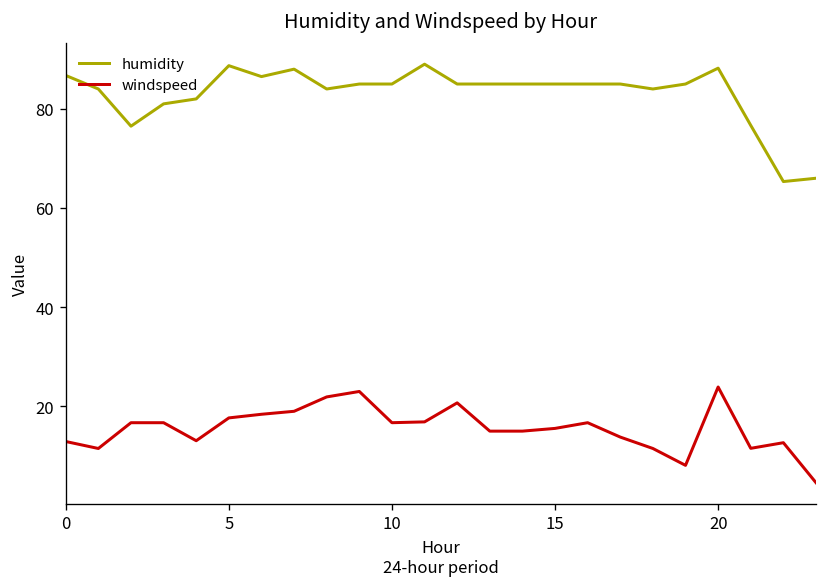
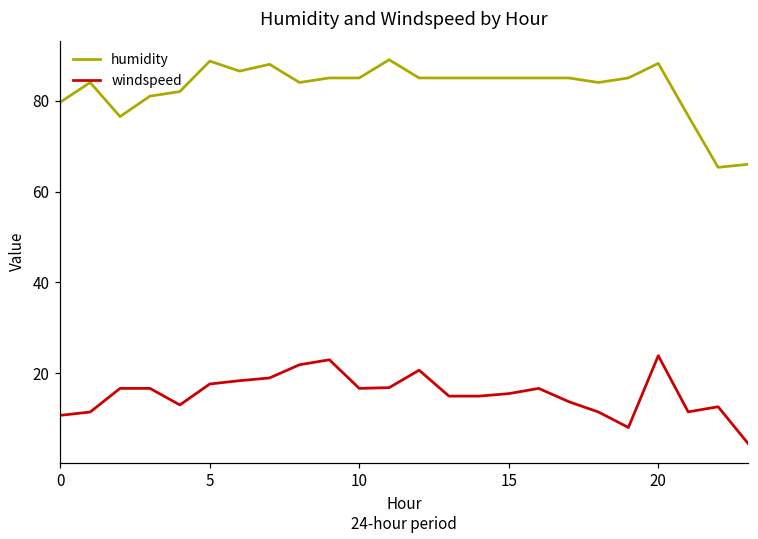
  {
    "humidity": {
-     "0": 87,
+     "0": 80,
      "5": 89,
      "10": 85,
      "15": 85,
      "20": 88
    },
    "windspeed": {
-     "0": 13,
+     "0": 11,
      "5": 18,
      "10": 17,
      "15": 16,
      "20": 24
    }
  }
